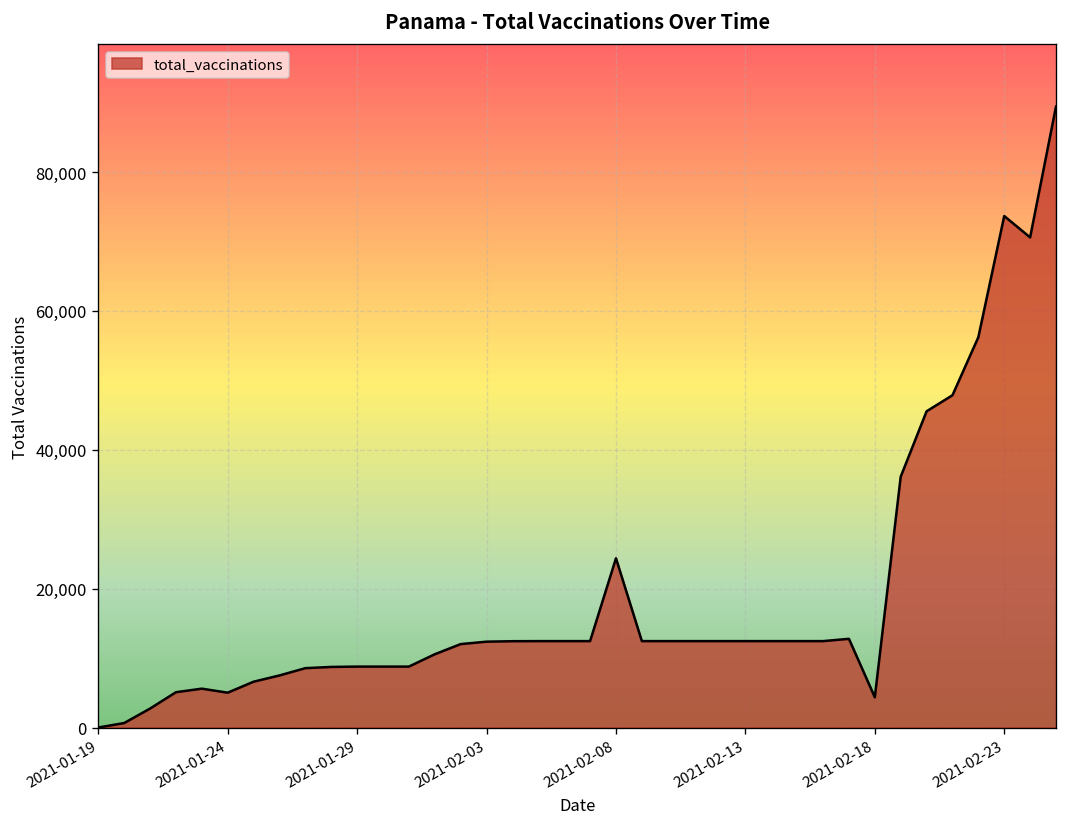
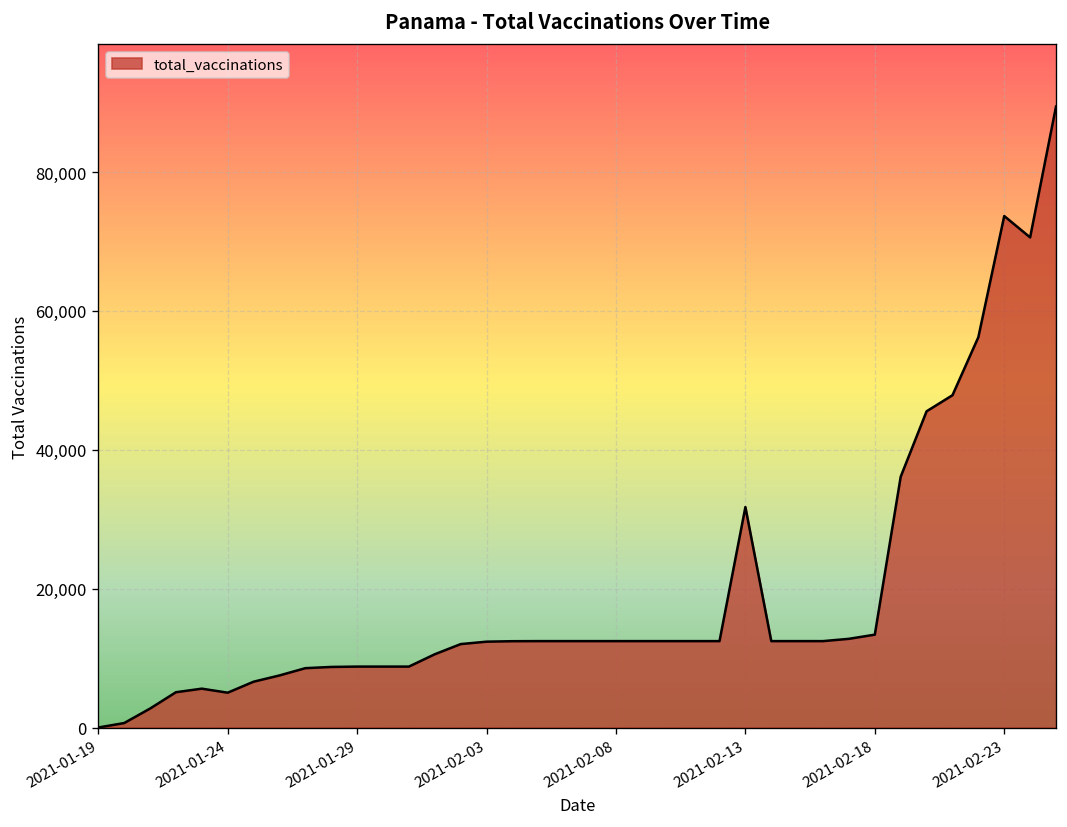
  {
    "2021-01-19": "0",
    "2021-01-24": "5,000",
    "2021-01-29": "9,000",
    "2021-02-03": "12,000",
-   "2021-02-08": "24,000",
-   "2021-02-13": "12,000",
-   "2021-02-18": "4,000",
+   "2021-02-08": "12,000",
+   "2021-02-13": "32,000",
+   "2021-02-18": "13,000",
    "2021-02-23": "74,000"
  }
